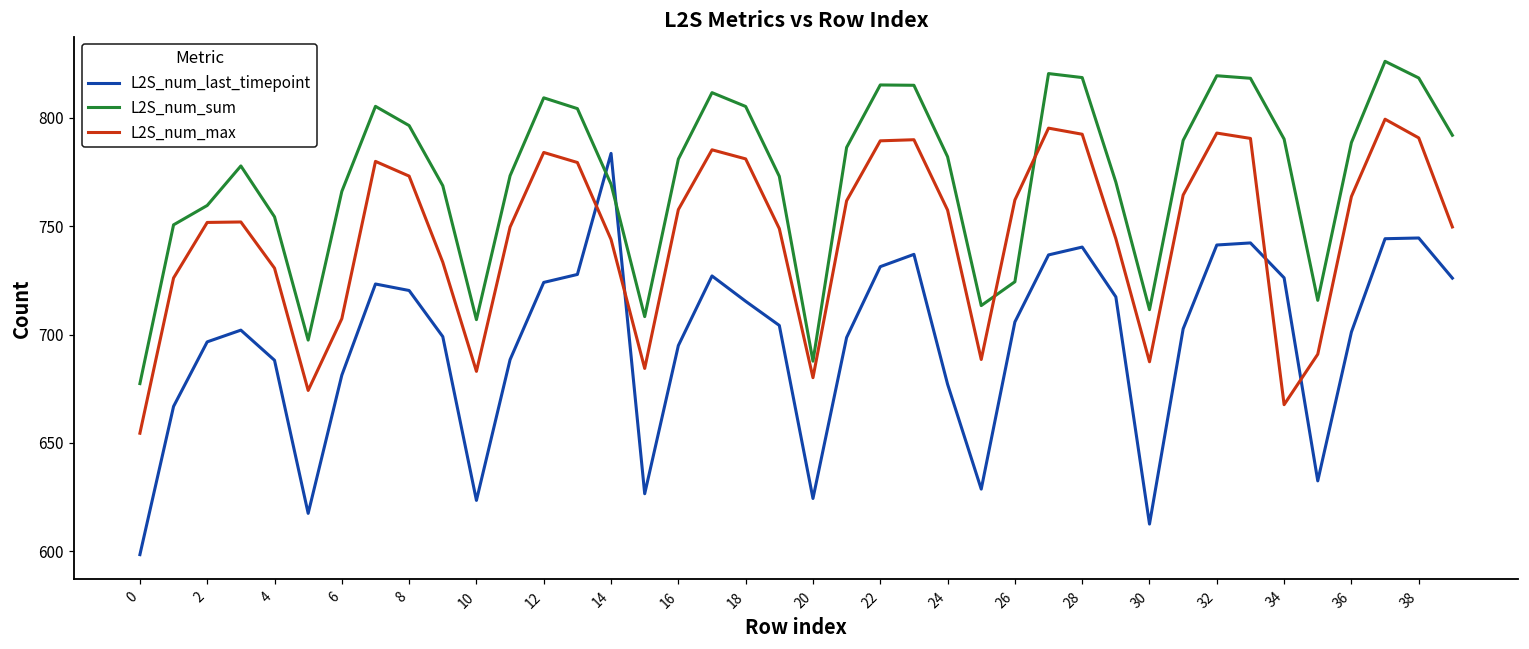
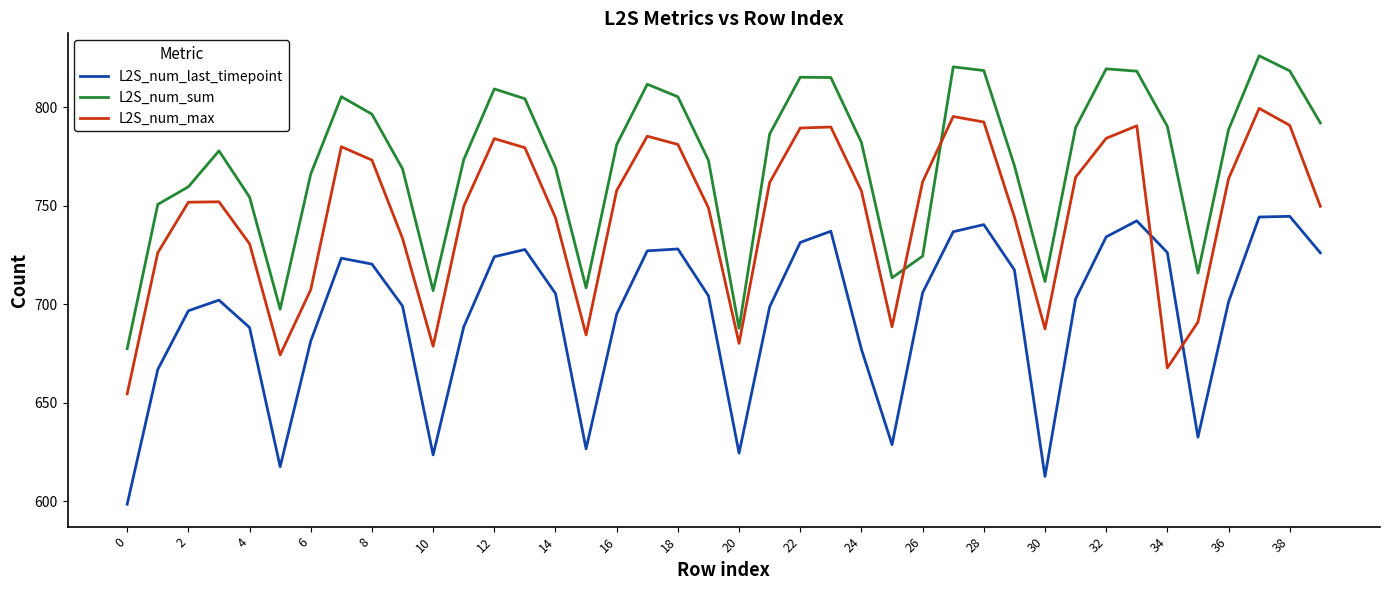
  {
    "L2S_num_last_timepoint": {
      "0": 598,
      "2": 697,
      "4": 688,
      "6": 681,
      "8": 720,
      "10": 623,
      "12": 724,
-     "14": 784,
+     "14": 705,
      "16": 695,
-     "18": 715,
+     "18": 728,
      "20": 624,
      "22": 731,
      "24": 677,
      "26": 706,
      "28": 740,
      "30": 613,
-     "32": 741,
+     "32": 734,
      "34": 726,
      "36": 701,
      "38": 745
    },
    "L2S_num_sum": {
      "0": 677,
      "2": 760,
      "4": 754,
      "6": 766,
      "8": 796,
      "10": 707,
      "12": 809,
      "14": 769,
      "16": 781,
      "18": 805,
      "20": 688,
      "22": 815,
      "24": 782,
      "26": 724,
      "28": 819,
      "30": 711,
      "32": 819,
      "34": 790,
      "36": 789,
      "38": 818
    },
    "L2S_num_max": {
      "0": 654,
      "2": 752,
      "4": 731,
      "6": 707,
      "8": 773,
-     "10": 683,
+     "10": 679,
      "12": 784,
      "14": 744,
      "16": 758,
      "18": 781,
      "20": 680,
      "22": 789,
      "24": 757,
      "26": 762,
      "28": 792,
      "30": 687,
-     "32": 793,
+     "32": 784,
      "34": 668,
      "36": 764,
      "38": 791
    }
  }
